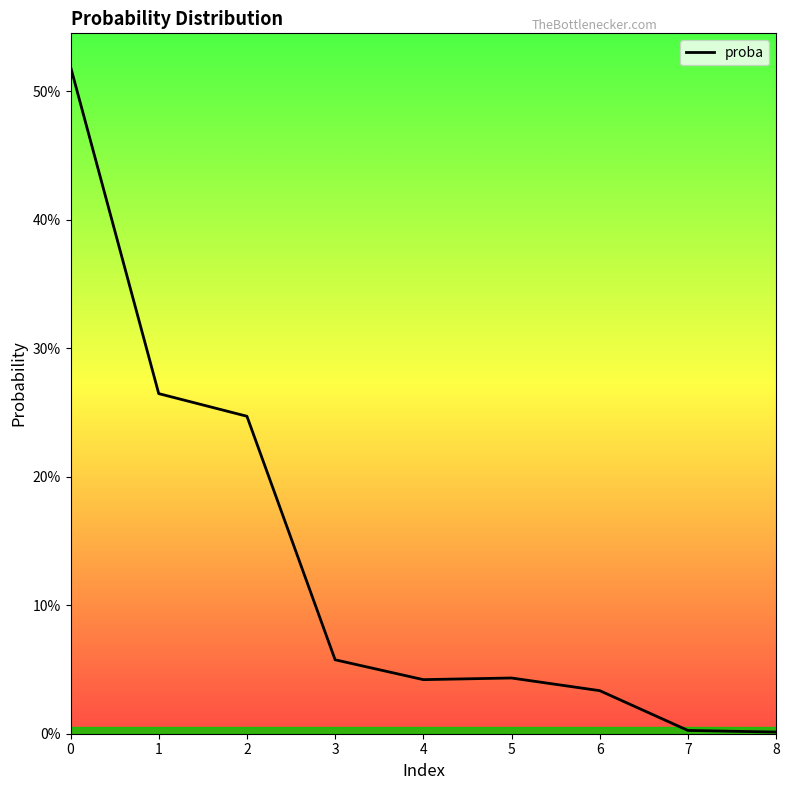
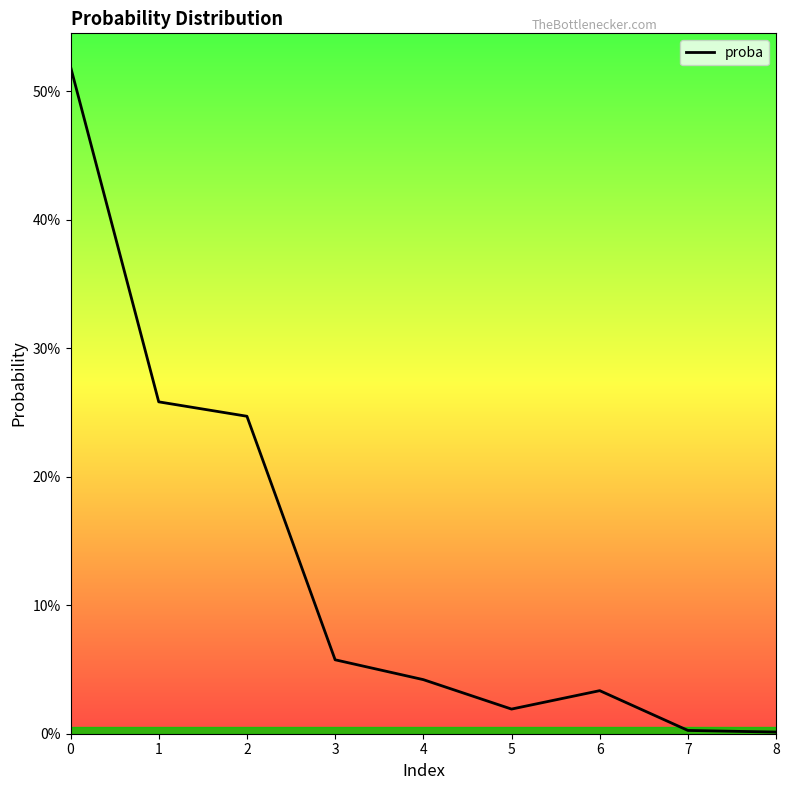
  {
    "0": "51.9%",
-   "1": "26.5%",
+   "1": "25.8%",
    "2": "24.7%",
    "3": "5.8%",
    "4": "4.2%",
-   "5": "4.3%",
+   "5": "1.9%",
    "6": "3.4%"
  }
